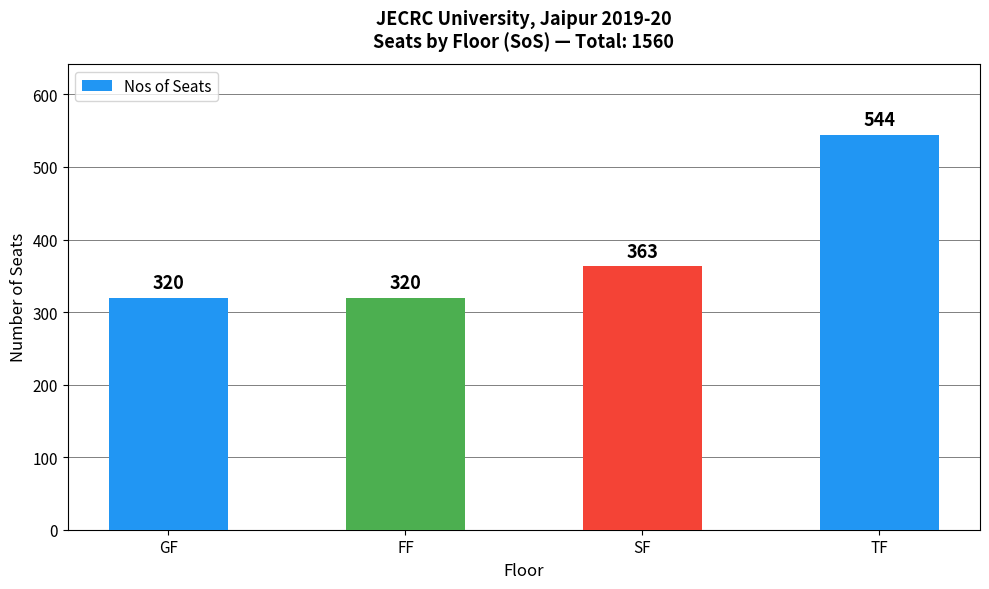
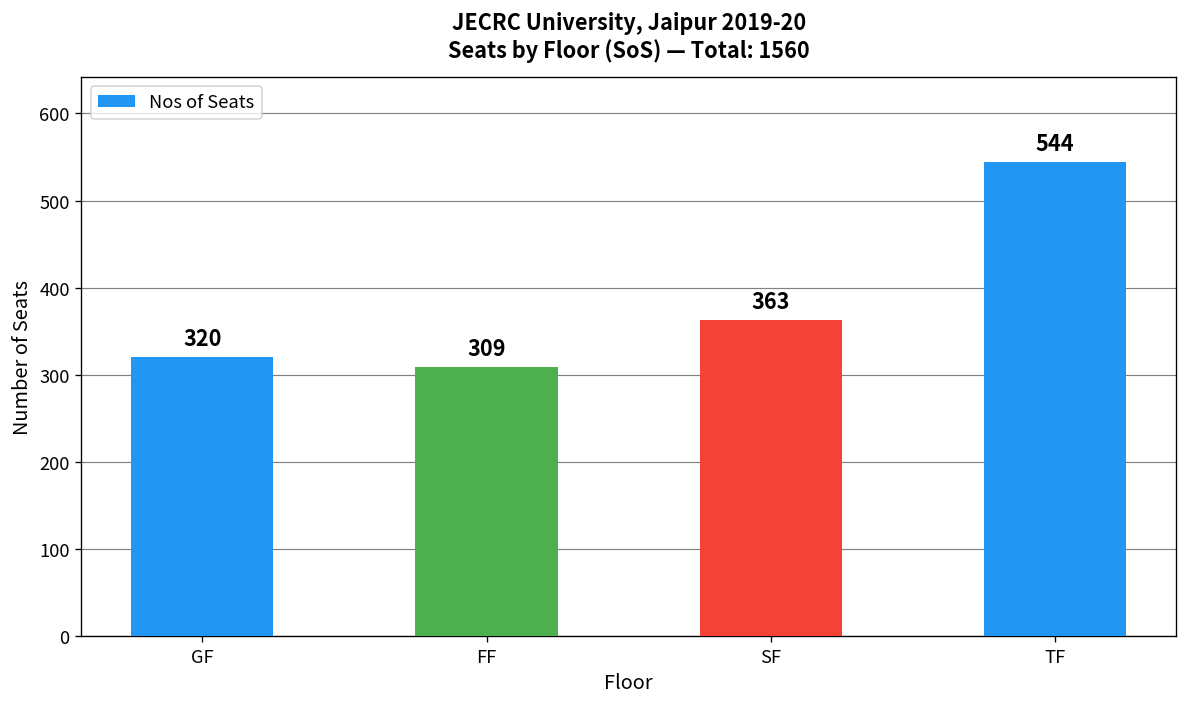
  {
    "GF": 320,
-   "FF": 320,
+   "FF": 309,
    "SF": 363,
    "TF": 544
  }
